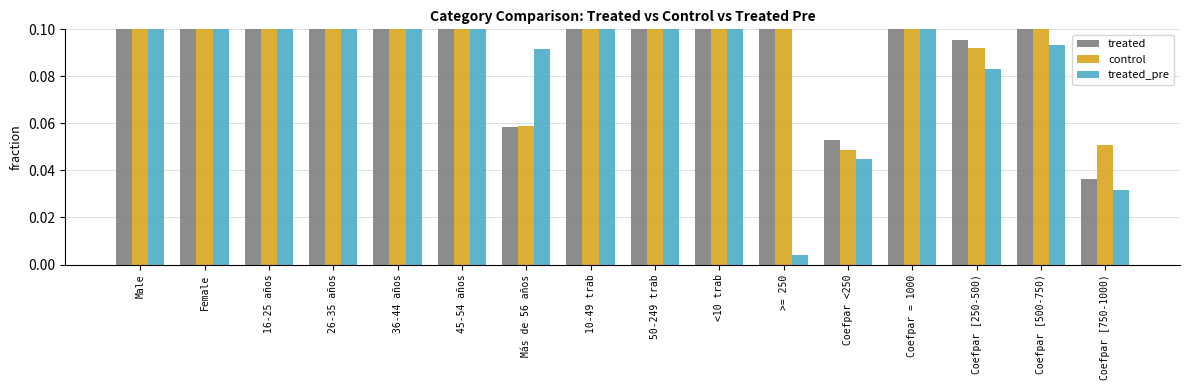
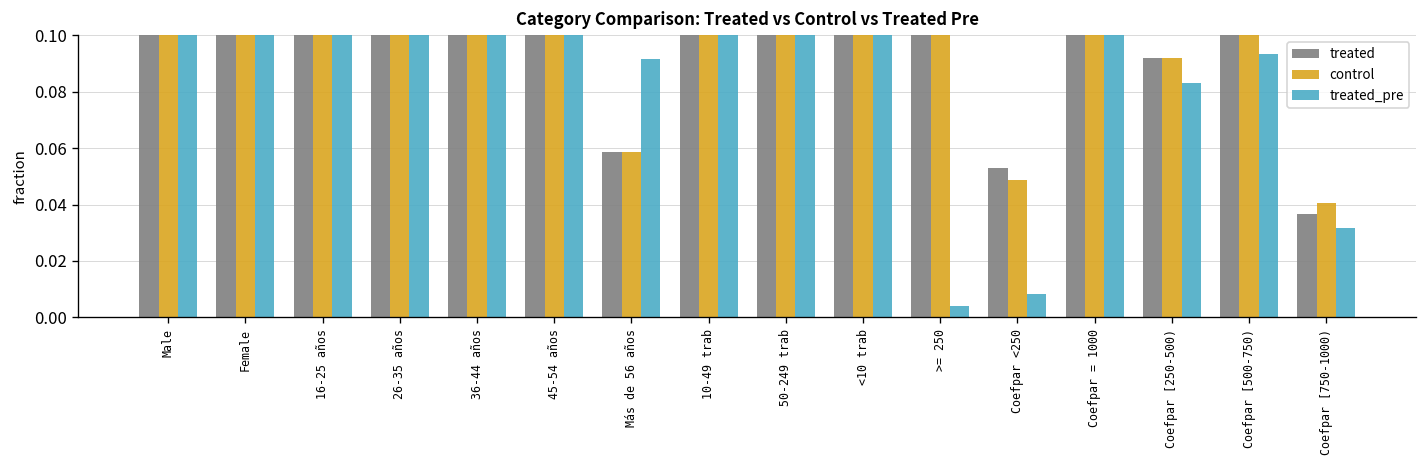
  {
    "treated": {
      "Más de 56 años": 0.059,
      "Coefpar <250": 0.053,
-     "Coefpar [250-500)": 0.095,
+     "Coefpar [250-500)": 0.092,
      "Coefpar [750-1000)": 0.037
    },
    "control": {
      "Más de 56 años": 0.059,
      "Coefpar <250": 0.049,
      "Coefpar [250-500)": 0.092,
-     "Coefpar [750-1000)": 0.051
+     "Coefpar [750-1000)": 0.040
    },
    "treated_pre": {
      "Más de 56 años": 0.092,
      ">= 250": 0.004,
-     "Coefpar <250": 0.045,
+     "Coefpar <250": 0.008,
      "Coefpar [250-500)": 0.083,
      "Coefpar [500-750)": 0.093,
      "Coefpar [750-1000)": 0.032
    }
  }
